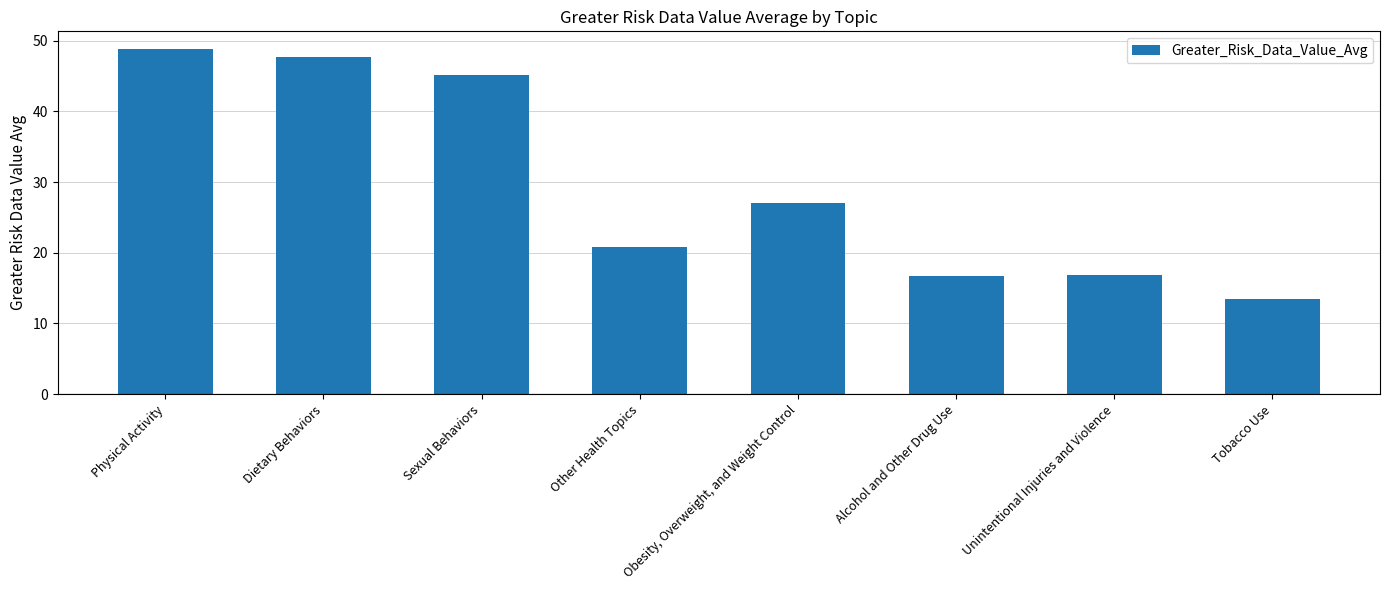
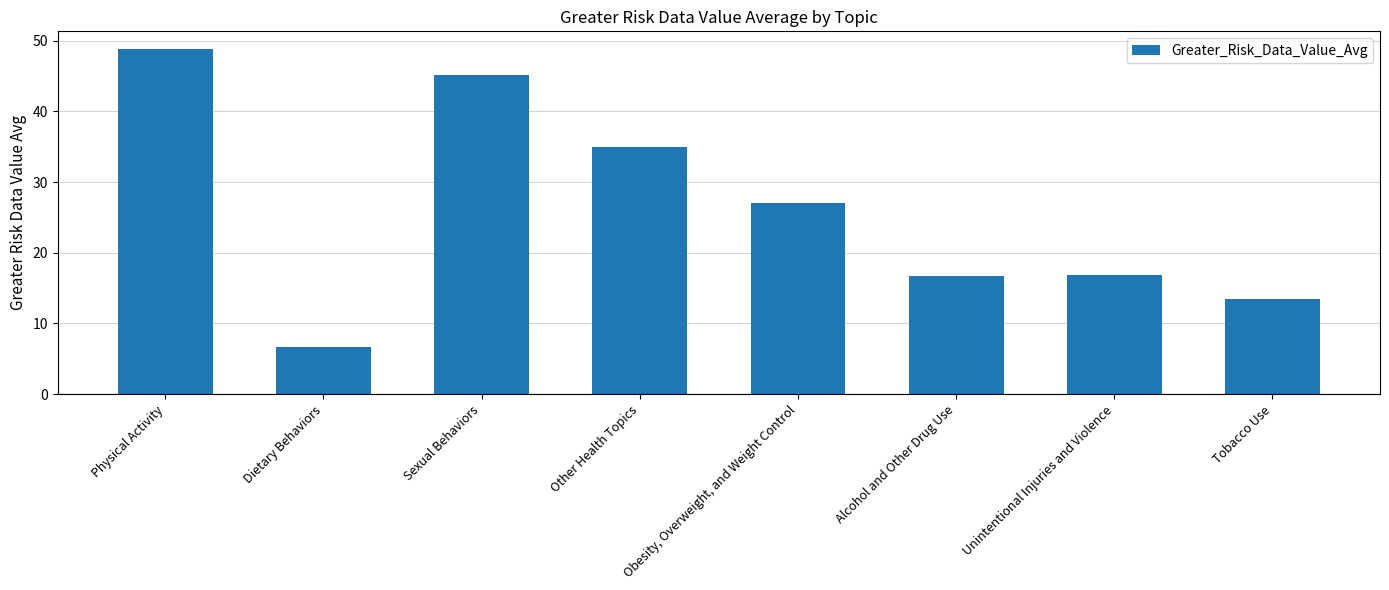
  {
    "Physical Activity": 49,
-   "Dietary Behaviors": 48,
+   "Dietary Behaviors": 7,
    "Sexual Behaviors": 45,
-   "Other Health Topics": 21,
+   "Other Health Topics": 35,
    "Obesity, Overweight, and Weight Control": 27,
    "Alcohol and Other Drug Use": 17,
    "Unintentional Injuries and Violence": 17,
    "Tobacco Use": 13
  }
